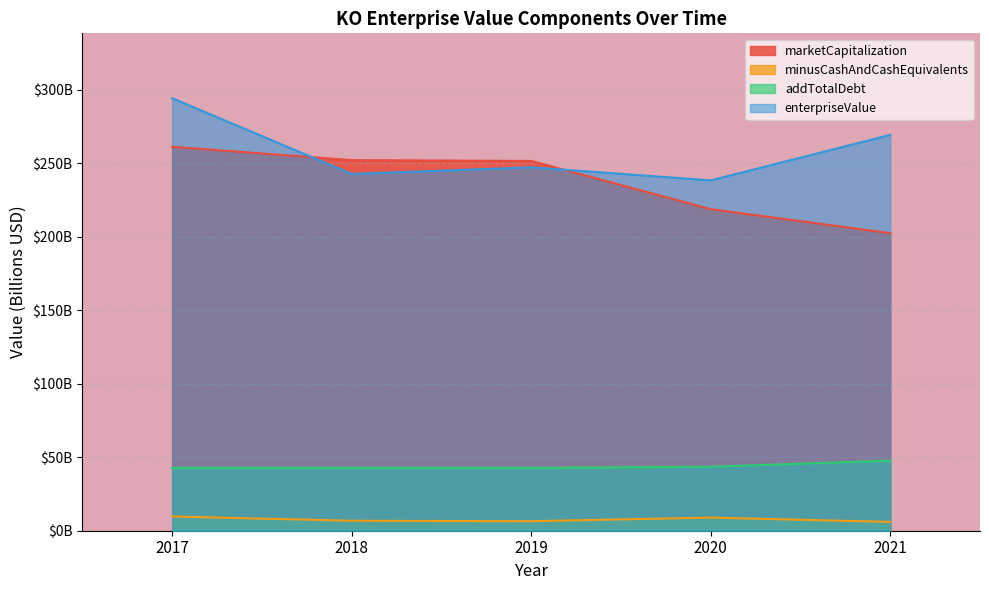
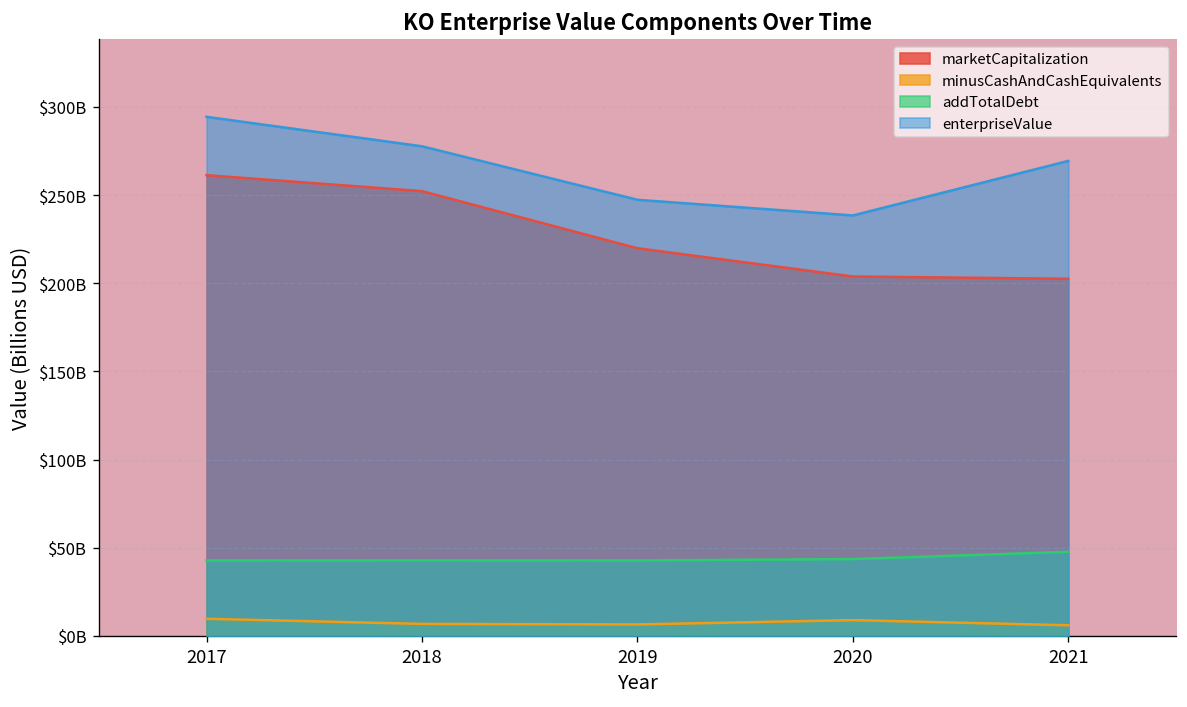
  {
    "marketCapitalization": {
      "2017": "$261000000000",
      "2018": "$252000000000",
-     "2019": "$252000000000",
-     "2020": "$219000000000",
+     "2019": "$220000000000",
+     "2020": "$204000000000",
      "2021": "$203000000000"
    },
    "minusCashAndCashEquivalents": {
      "2017": "$10000000000",
      "2018": "$7000000000",
      "2019": "$6000000000",
      "2020": "$9000000000",
      "2021": "$6000000000"
    },
    "addTotalDebt": {
      "2017": "$43000000000",
      "2018": "$43000000000",
      "2019": "$43000000000",
      "2020": "$44000000000",
      "2021": "$48000000000"
    },
    "enterpriseValue": {
      "2017": "$294000000000",
-     "2018": "$243000000000",
+     "2018": "$278000000000",
      "2019": "$247000000000",
      "2020": "$238000000000",
      "2021": "$269000000000"
    }
  }
